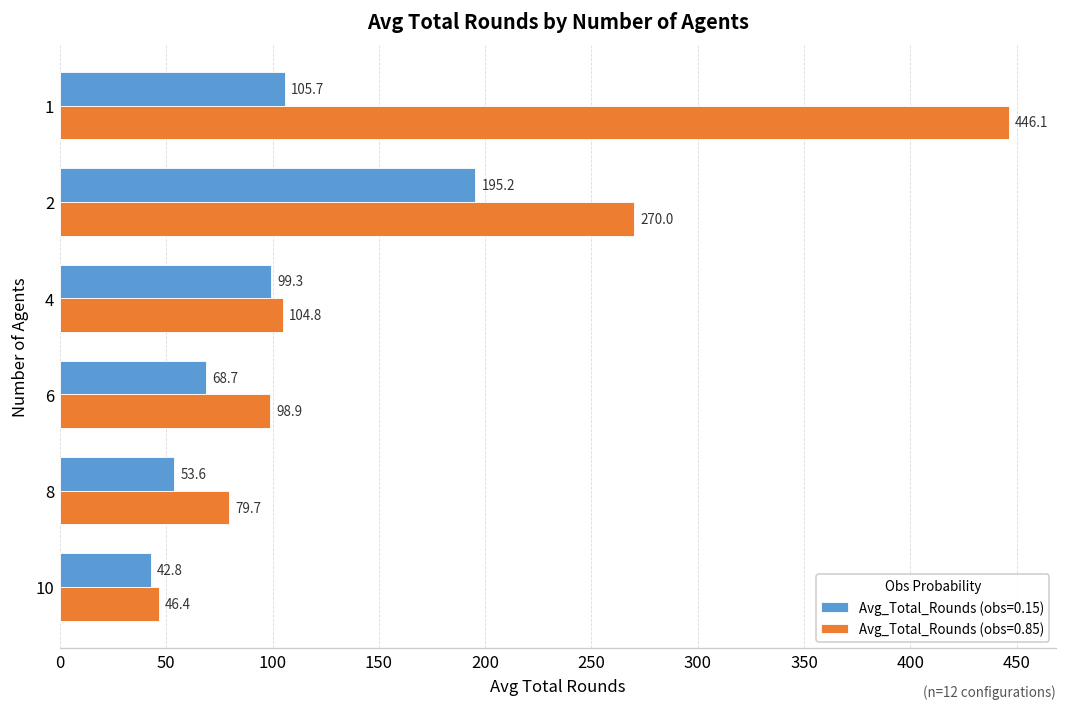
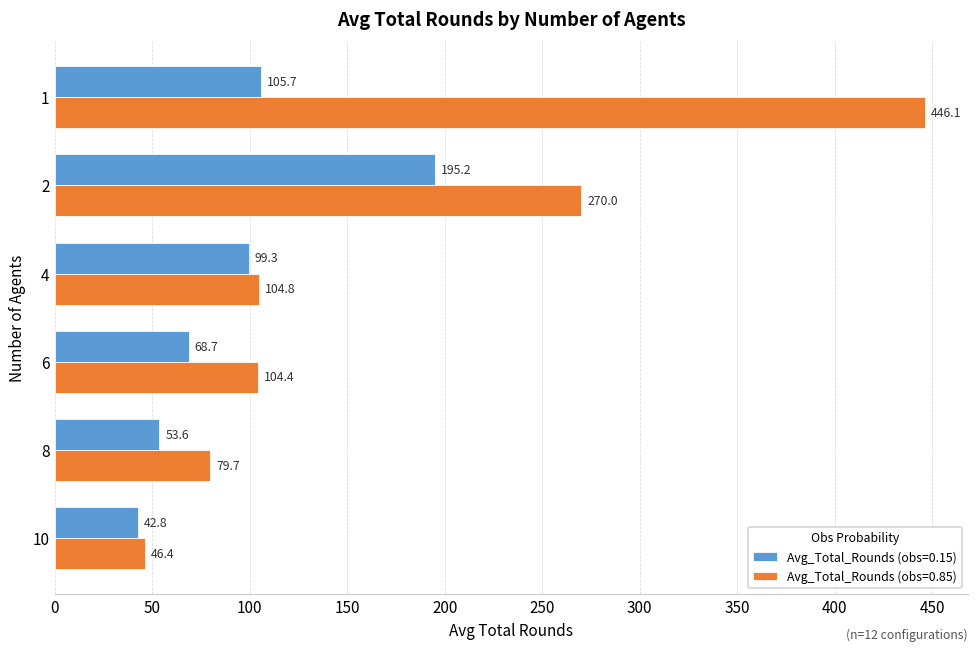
  {
    "Avg_Total_Rounds (obs=0.15)": {
      "1": 105.7,
      "2": 195.2,
      "4": 99.3,
      "6": 68.7,
      "8": 53.6,
      "10": 42.8
    },
    "Avg_Total_Rounds (obs=0.85)": {
      "1": 446.1,
      "2": 270.0,
      "4": 104.8,
-     "6": 98.9,
+     "6": 104.4,
      "8": 79.7,
      "10": 46.4
    }
  }
